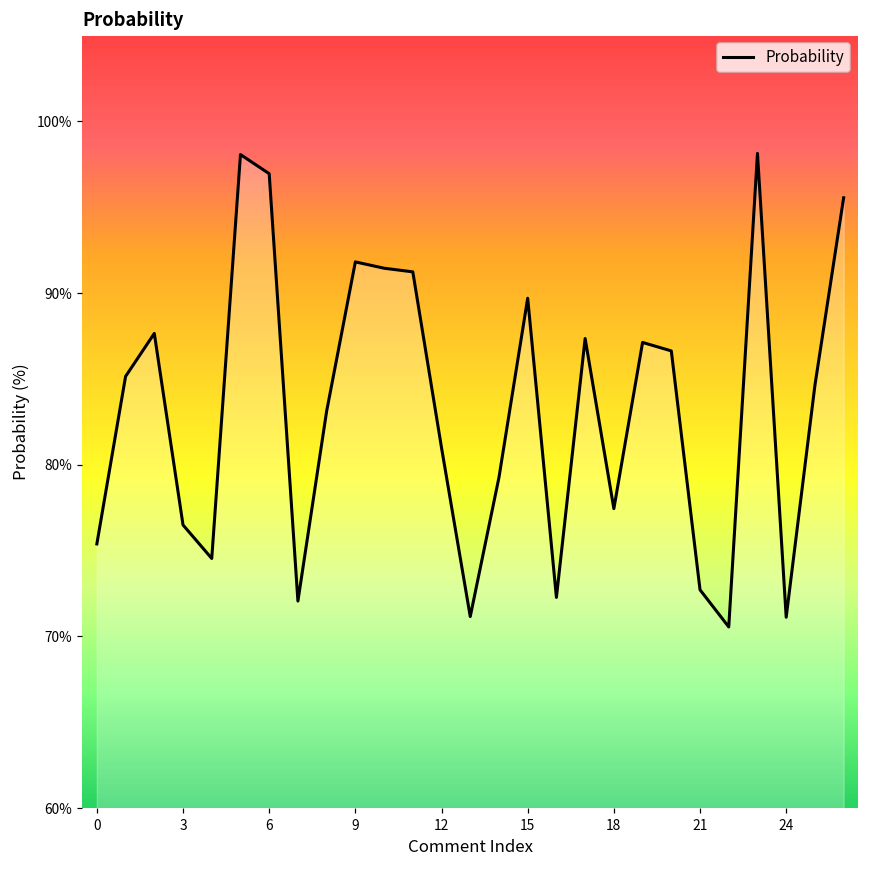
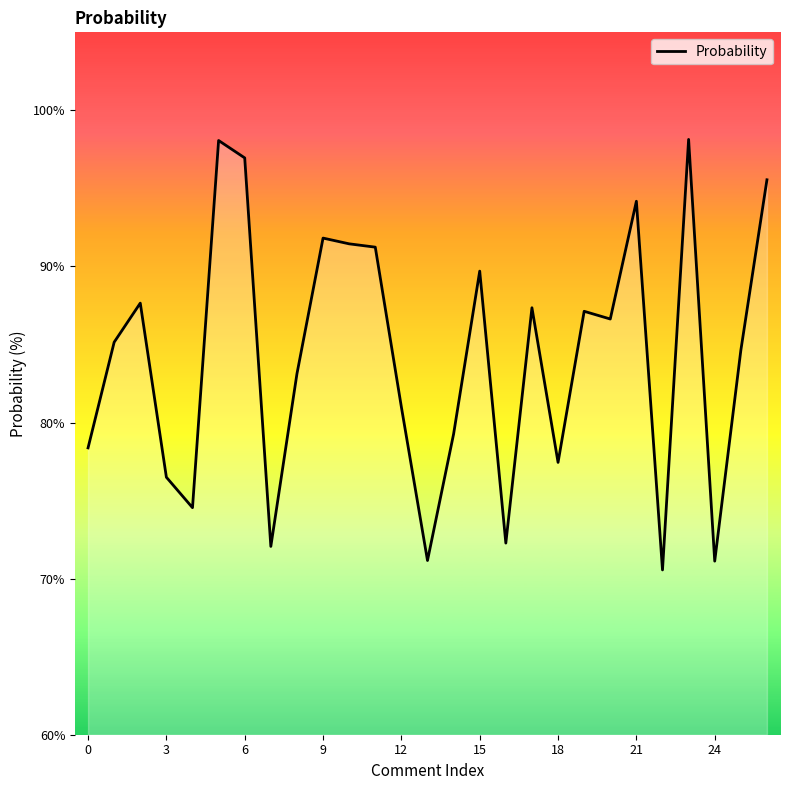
  {
-   "0": "75.4%",
+   "0": "78.4%",
    "3": "76.5%",
    "6": "97.0%",
    "9": "91.8%",
    "12": "81.0%",
    "15": "89.7%",
    "18": "77.4%",
-   "21": "72.7%",
+   "21": "94.2%",
    "24": "71.1%"
  }
